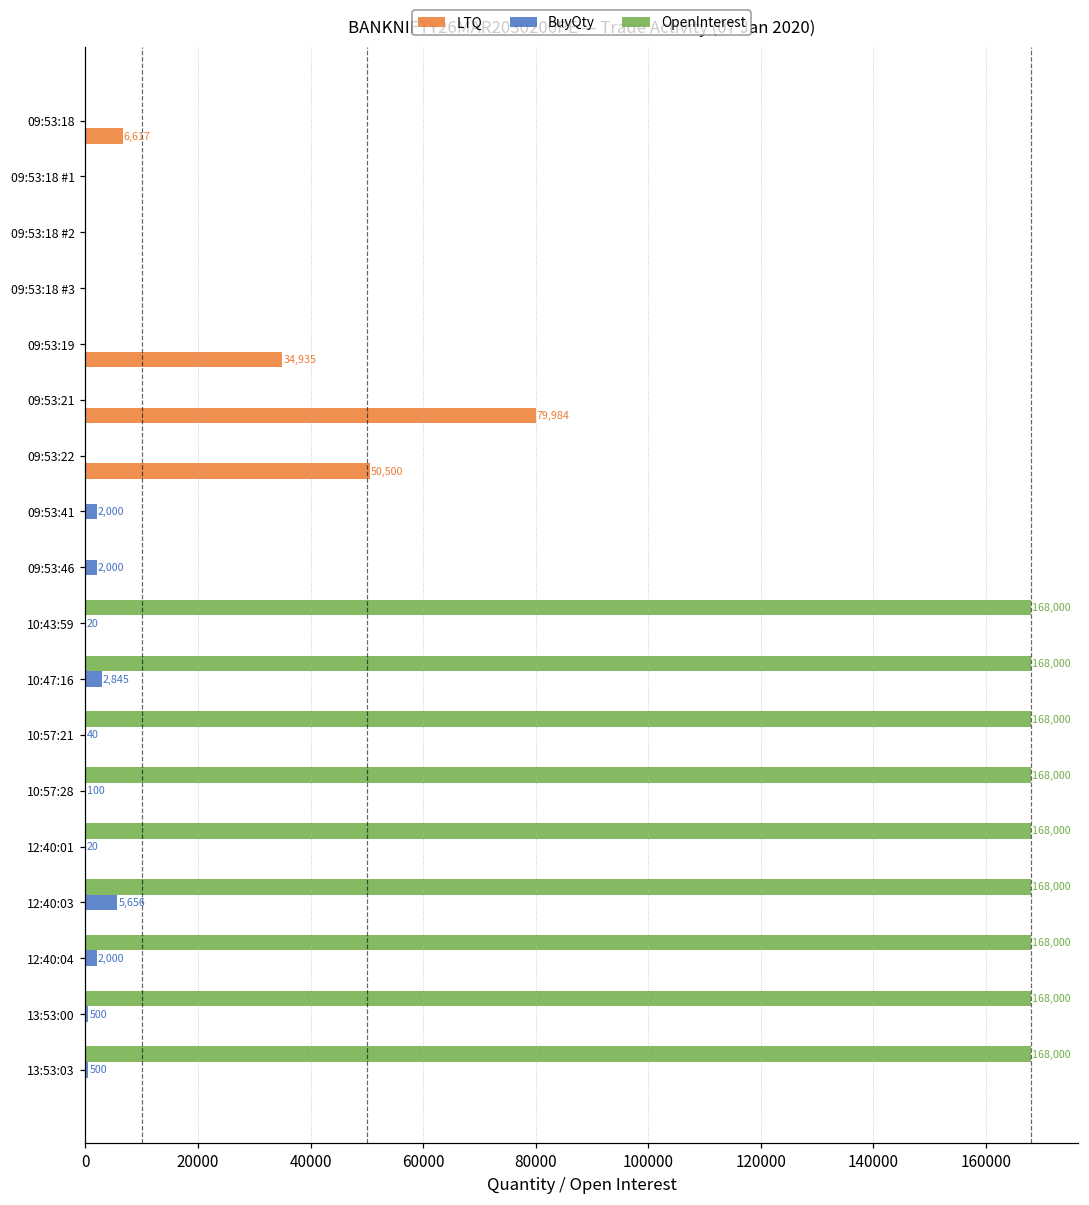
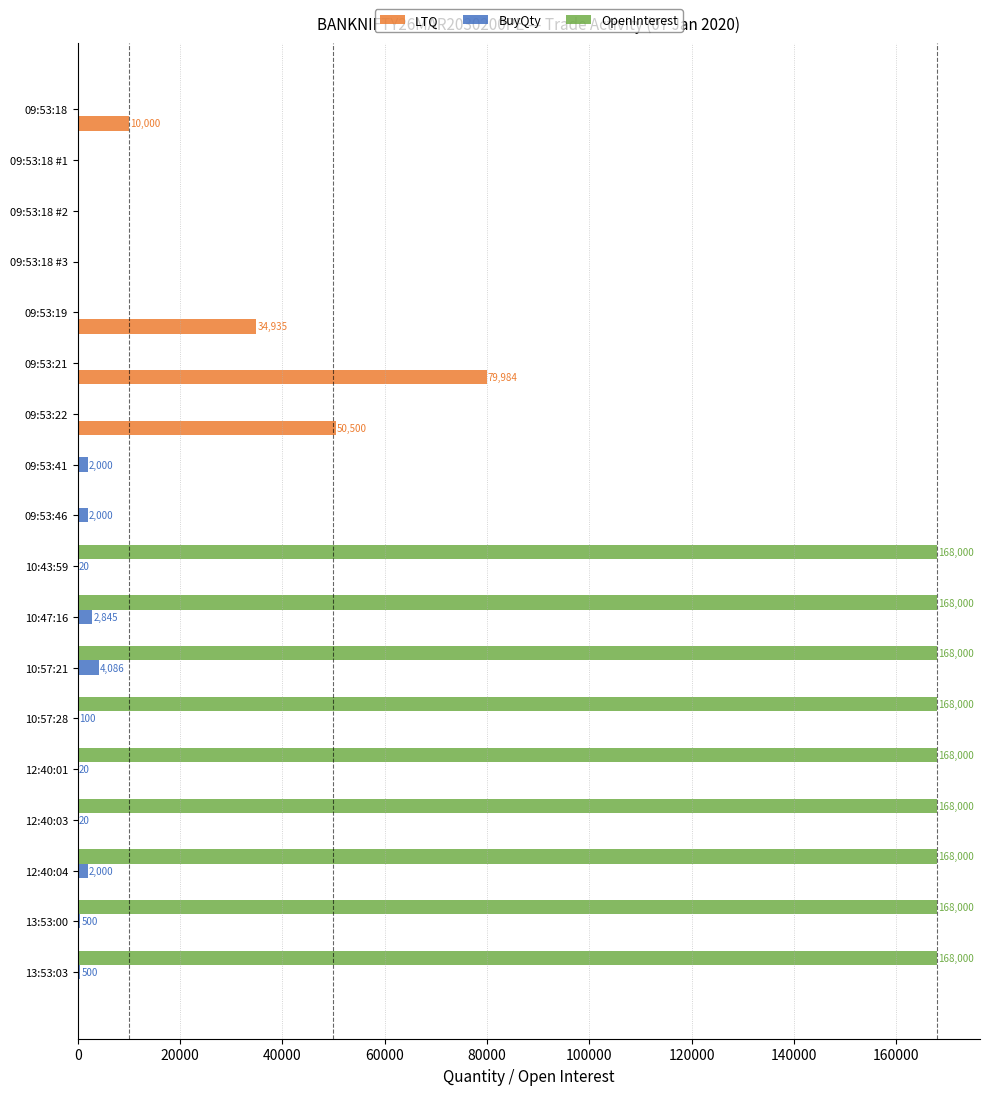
  {
    "LTQ": {
-     "09:53:18": "6,617",
+     "09:53:18": "10,000",
      "09:53:19": "34,935",
      "09:53:21": "79,984",
      "09:53:22": "50,500"
    },
    "BuyQty": {
      "09:53:41": "2,000",
      "09:53:46": "2,000",
      "10:43:59": "20",
      "10:47:16": "2,845",
-     "10:57:21": "40",
+     "10:57:21": "4,086",
      "10:57:28": "100",
      "12:40:01": "20",
-     "12:40:03": "5,656",
+     "12:40:03": "20",
      "12:40:04": "2,000",
      "13:53:00": "500",
      "13:53:03": "500"
    },
    "OpenInterest": {
      "10:43:59": "168,000",
      "10:47:16": "168,000",
      "10:57:21": "168,000",
      "10:57:28": "168,000",
      "12:40:01": "168,000",
      "12:40:03": "168,000",
      "12:40:04": "168,000",
      "13:53:00": "168,000",
      "13:53:03": "168,000"
    }
  }
